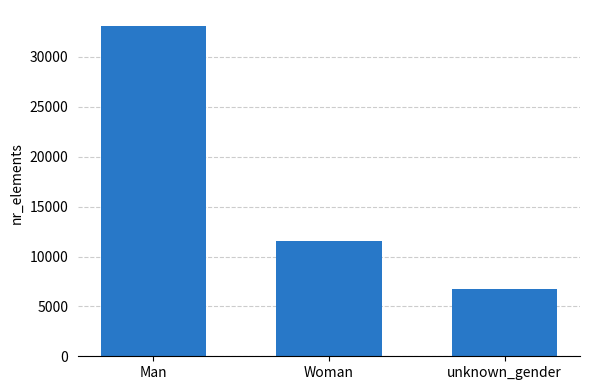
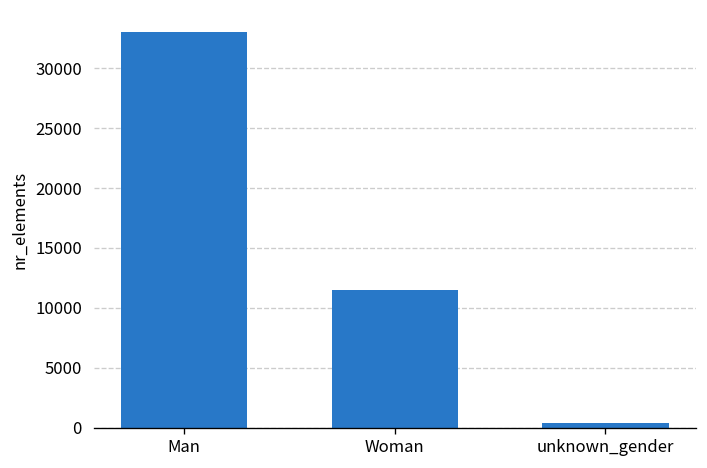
  {
    "Man": 33000,
    "Woman": 12000,
-   "unknown_gender": 7000
+   "unknown_gender": 0
  }
